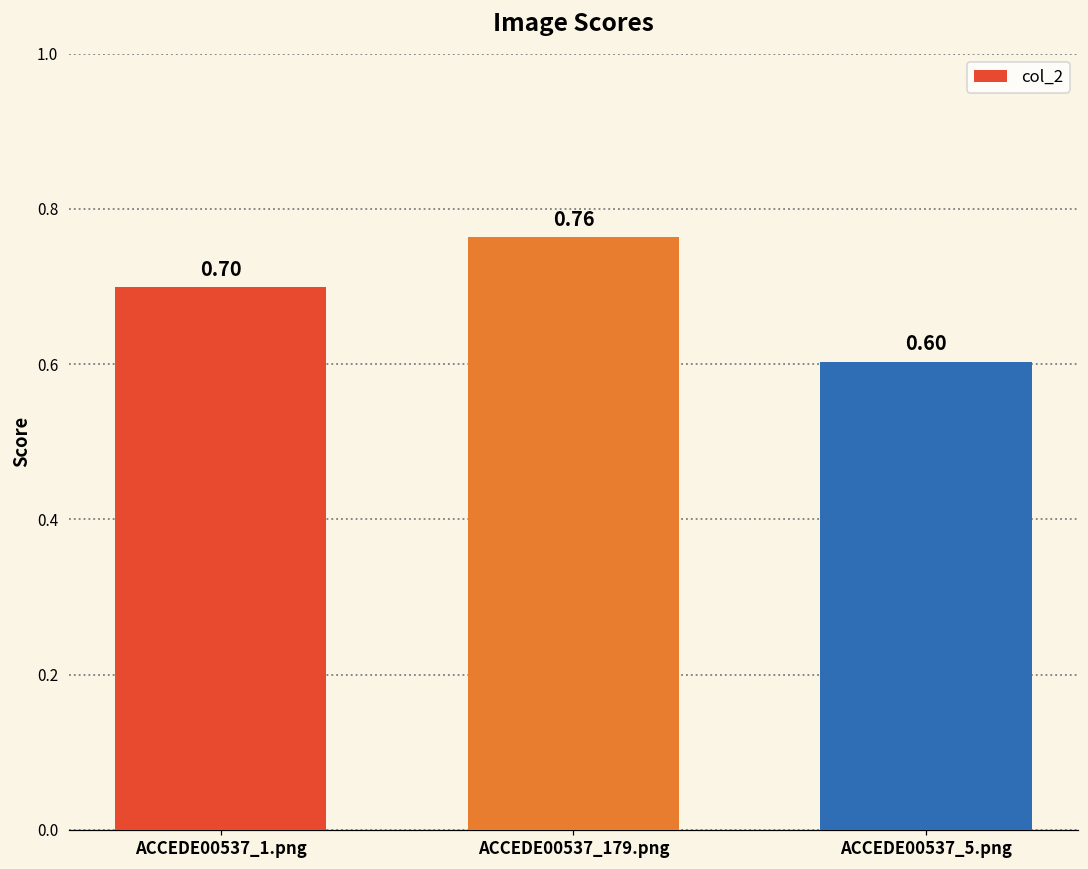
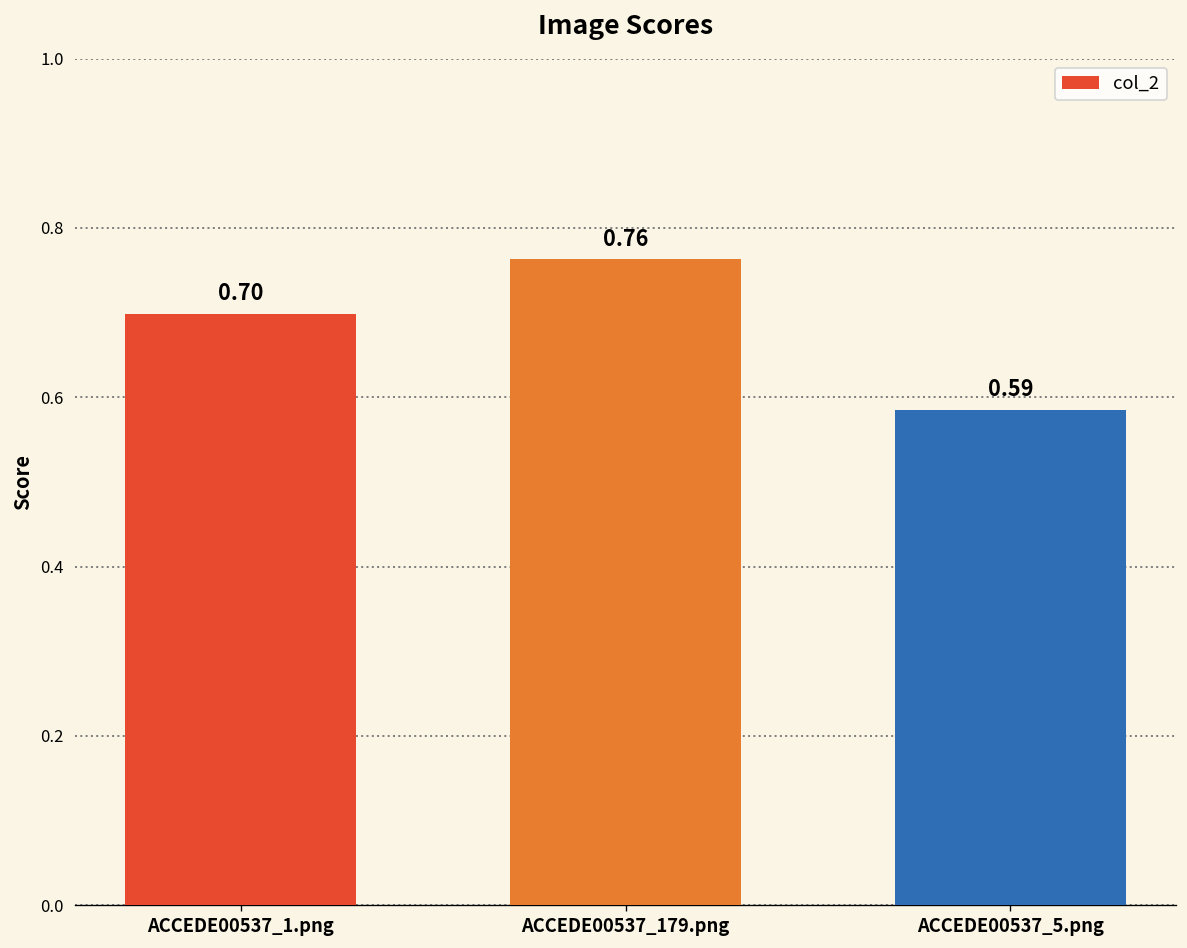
  {
    "ACCEDE00537_1.png": 0.70,
    "ACCEDE00537_179.png": 0.76,
-   "ACCEDE00537_5.png": 0.60
+   "ACCEDE00537_5.png": 0.59
  }
